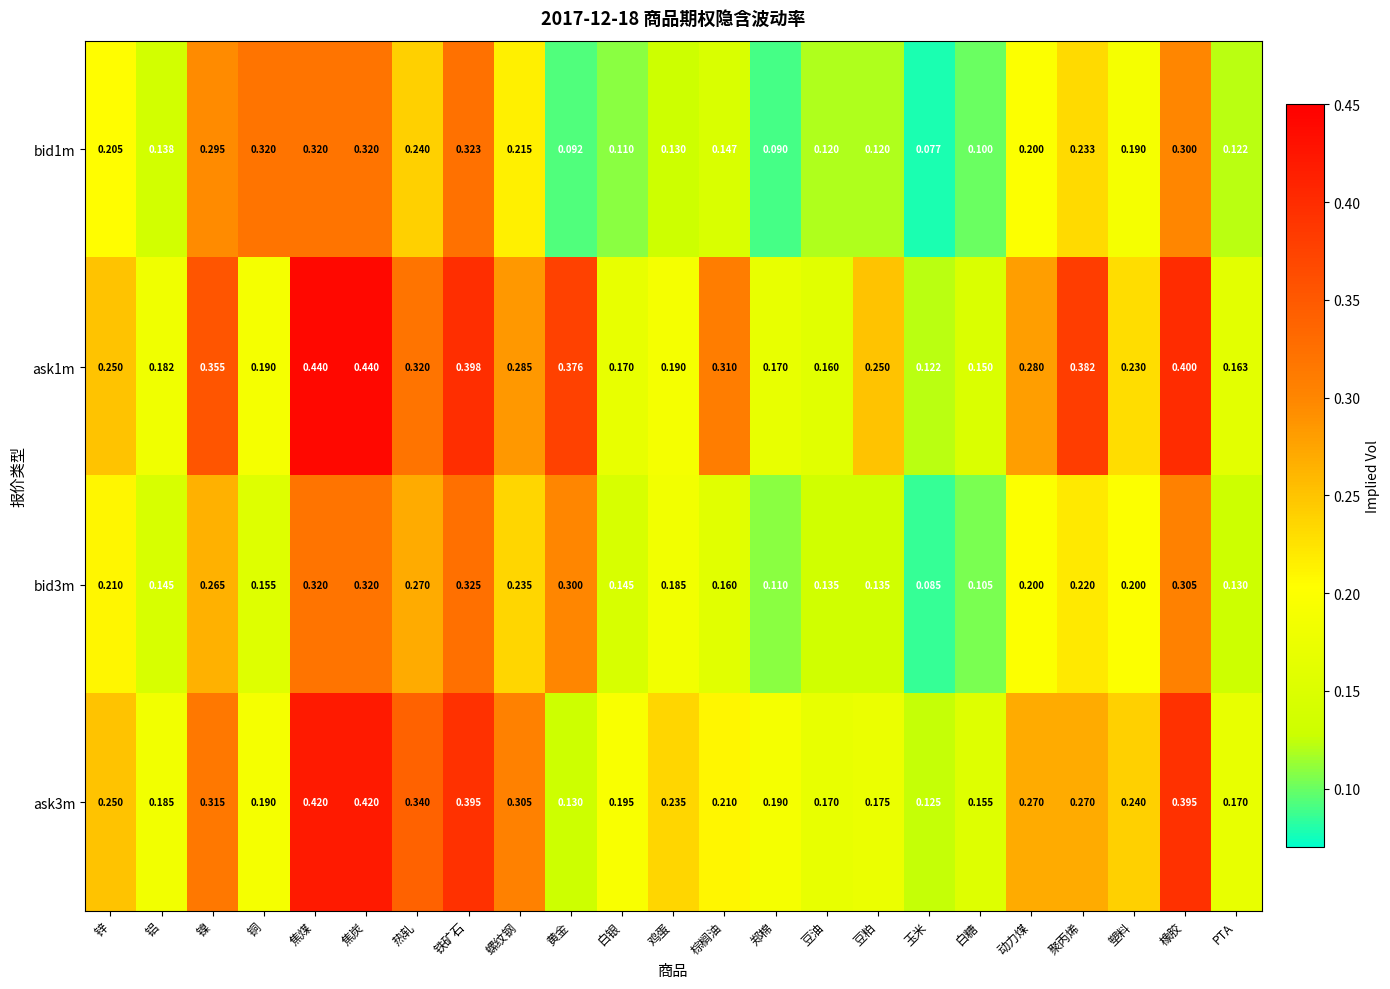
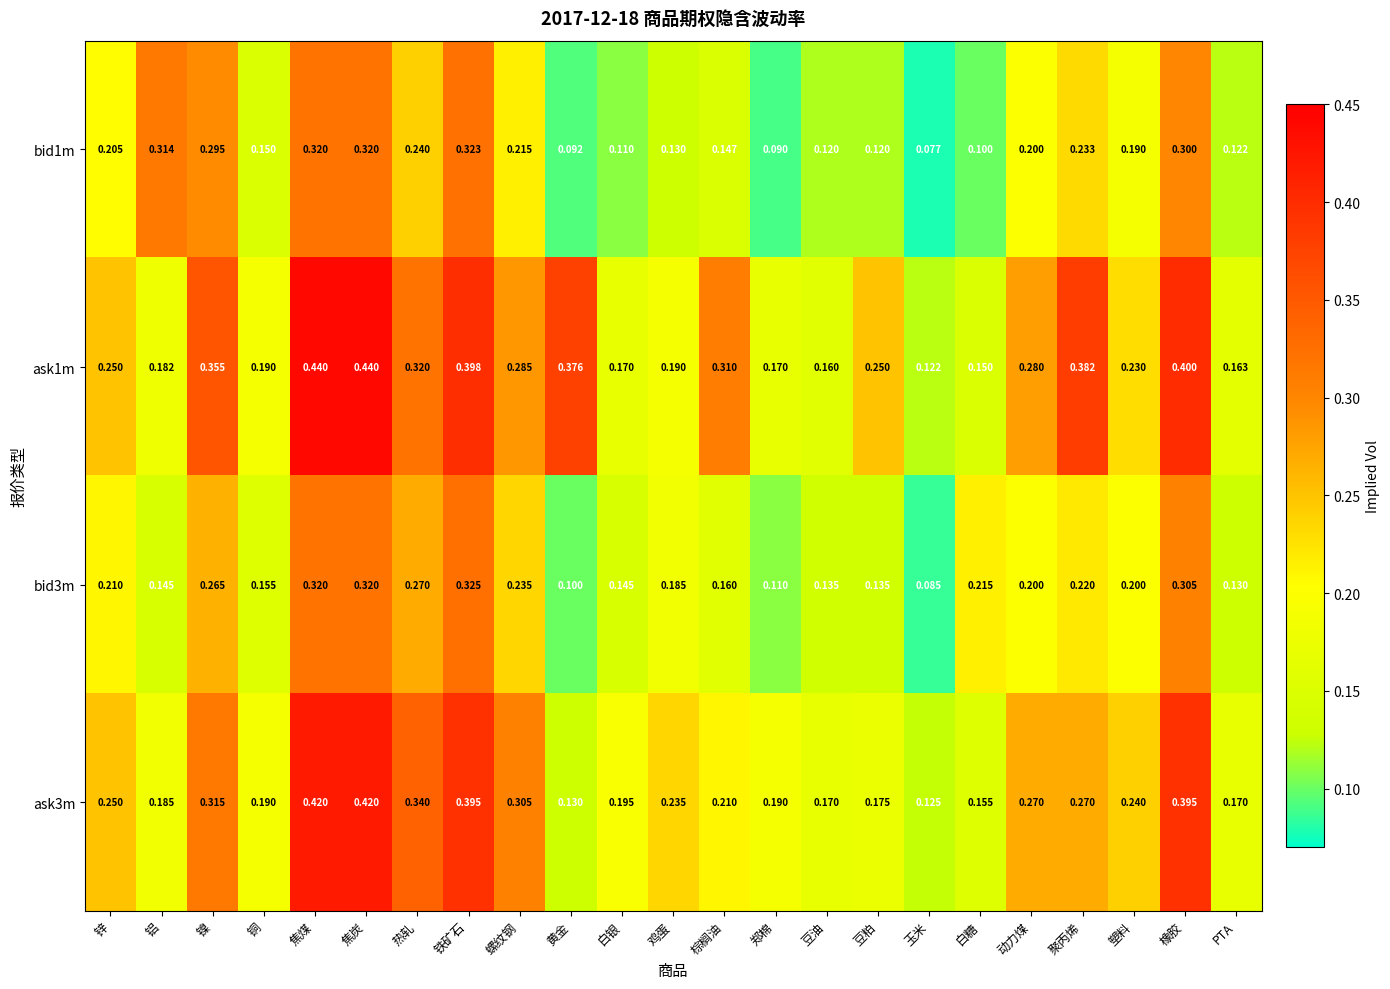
  {
    "bid1m": {
      "锌": 0.205,
-     "铝": 0.138,
+     "铝": 0.314,
      "镍": 0.295,
-     "铜": 0.320,
+     "铜": 0.150,
      "焦煤": 0.320,
      "焦炭": 0.320,
      "热轧": 0.240,
      "铁矿石": 0.323,
      "螺纹钢": 0.215,
      "黄金": 0.092,
      "白银": 0.110,
      "鸡蛋": 0.130,
      "棕榈油": 0.147,
      "郑棉": 0.090,
      "豆油": 0.120,
      "豆粕": 0.120,
      "玉米": 0.077,
      "白糖": 0.100,
      "动力煤": 0.200,
      "聚丙烯": 0.233,
      "塑料": 0.190,
      "橡胶": 0.300,
      "PTA": 0.122
    },
    "ask1m": {
      "锌": 0.250,
      "铝": 0.182,
      "镍": 0.355,
      "铜": 0.190,
      "焦煤": 0.440,
      "焦炭": 0.440,
      "热轧": 0.320,
      "铁矿石": 0.398,
      "螺纹钢": 0.285,
      "黄金": 0.376,
      "白银": 0.170,
      "鸡蛋": 0.190,
      "棕榈油": 0.310,
      "郑棉": 0.170,
      "豆油": 0.160,
      "豆粕": 0.250,
      "玉米": 0.122,
      "白糖": 0.150,
      "动力煤": 0.280,
      "聚丙烯": 0.382,
      "塑料": 0.230,
      "橡胶": 0.400,
      "PTA": 0.163
    },
    "bid3m": {
      "锌": 0.210,
      "铝": 0.145,
      "镍": 0.265,
      "铜": 0.155,
      "焦煤": 0.320,
      "焦炭": 0.320,
      "热轧": 0.270,
      "铁矿石": 0.325,
      "螺纹钢": 0.235,
-     "黄金": 0.300,
+     "黄金": 0.100,
      "白银": 0.145,
      "鸡蛋": 0.185,
      "棕榈油": 0.160,
      "郑棉": 0.110,
      "豆油": 0.135,
      "豆粕": 0.135,
      "玉米": 0.085,
-     "白糖": 0.105,
+     "白糖": 0.215,
      "动力煤": 0.200,
      "聚丙烯": 0.220,
      "塑料": 0.200,
      "橡胶": 0.305,
      "PTA": 0.130
    },
    "ask3m": {
      "锌": 0.250,
      "铝": 0.185,
      "镍": 0.315,
      "铜": 0.190,
      "焦煤": 0.420,
      "焦炭": 0.420,
      "热轧": 0.340,
      "铁矿石": 0.395,
      "螺纹钢": 0.305,
      "黄金": 0.130,
      "白银": 0.195,
      "鸡蛋": 0.235,
      "棕榈油": 0.210,
      "郑棉": 0.190,
      "豆油": 0.170,
      "豆粕": 0.175,
      "玉米": 0.125,
      "白糖": 0.155,
      "动力煤": 0.270,
      "聚丙烯": 0.270,
      "塑料": 0.240,
      "橡胶": 0.395,
      "PTA": 0.170
    }
  }
